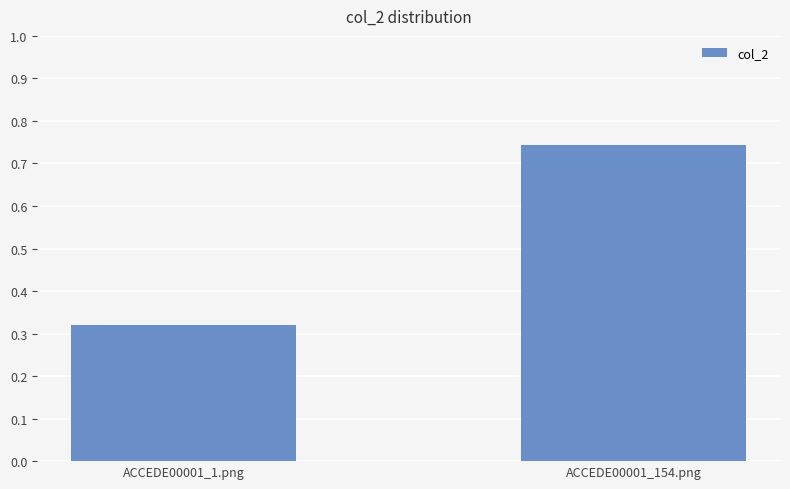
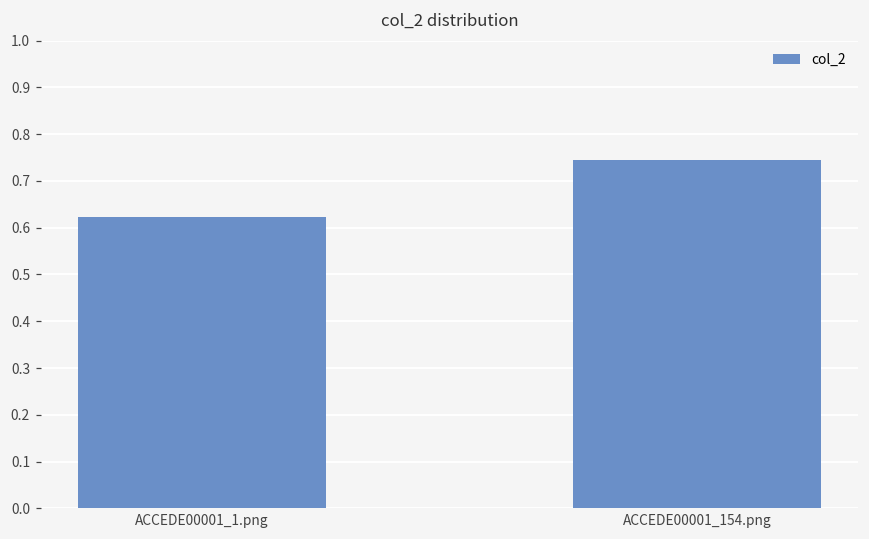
  {
-   "ACCEDE00001_1.png": 0.32,
+   "ACCEDE00001_1.png": 0.62,
    "ACCEDE00001_154.png": 0.74
  }
